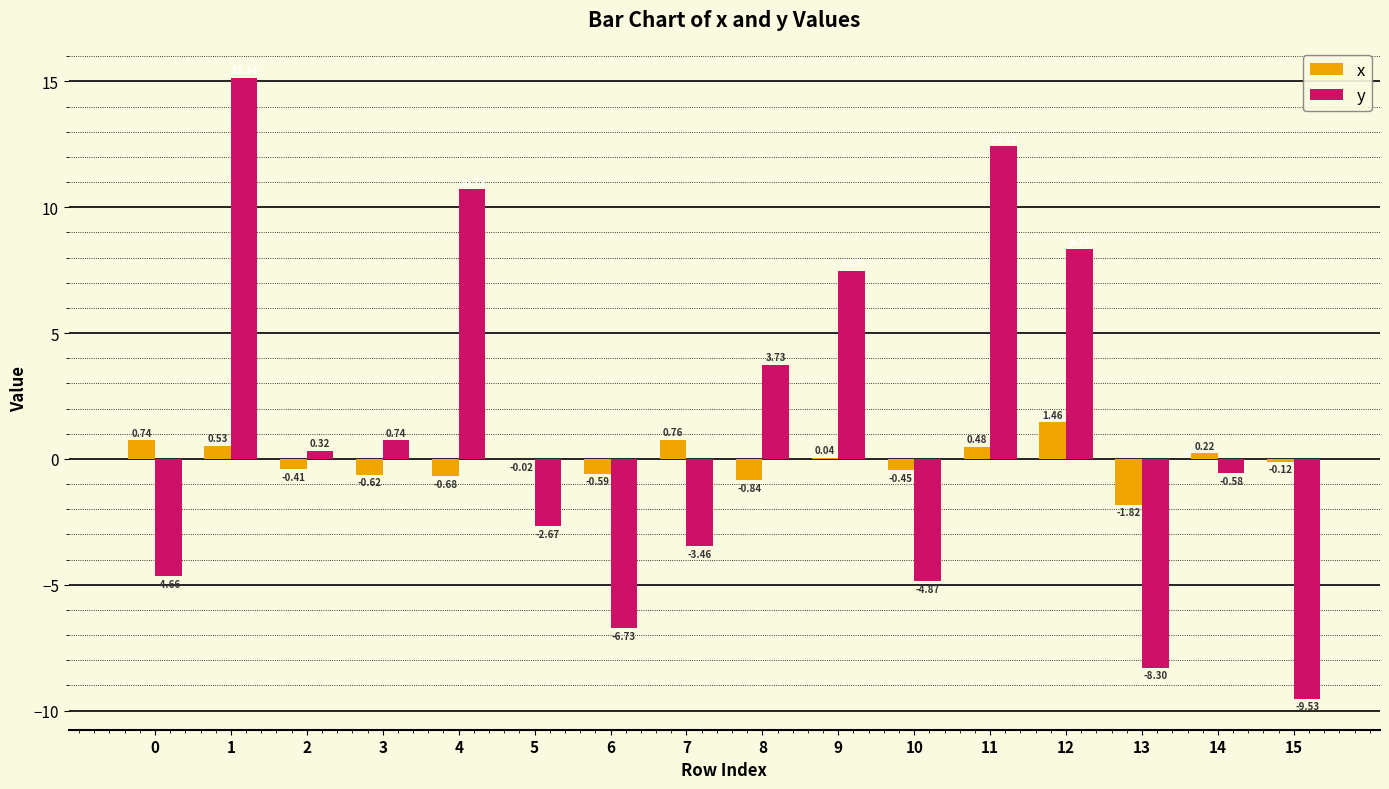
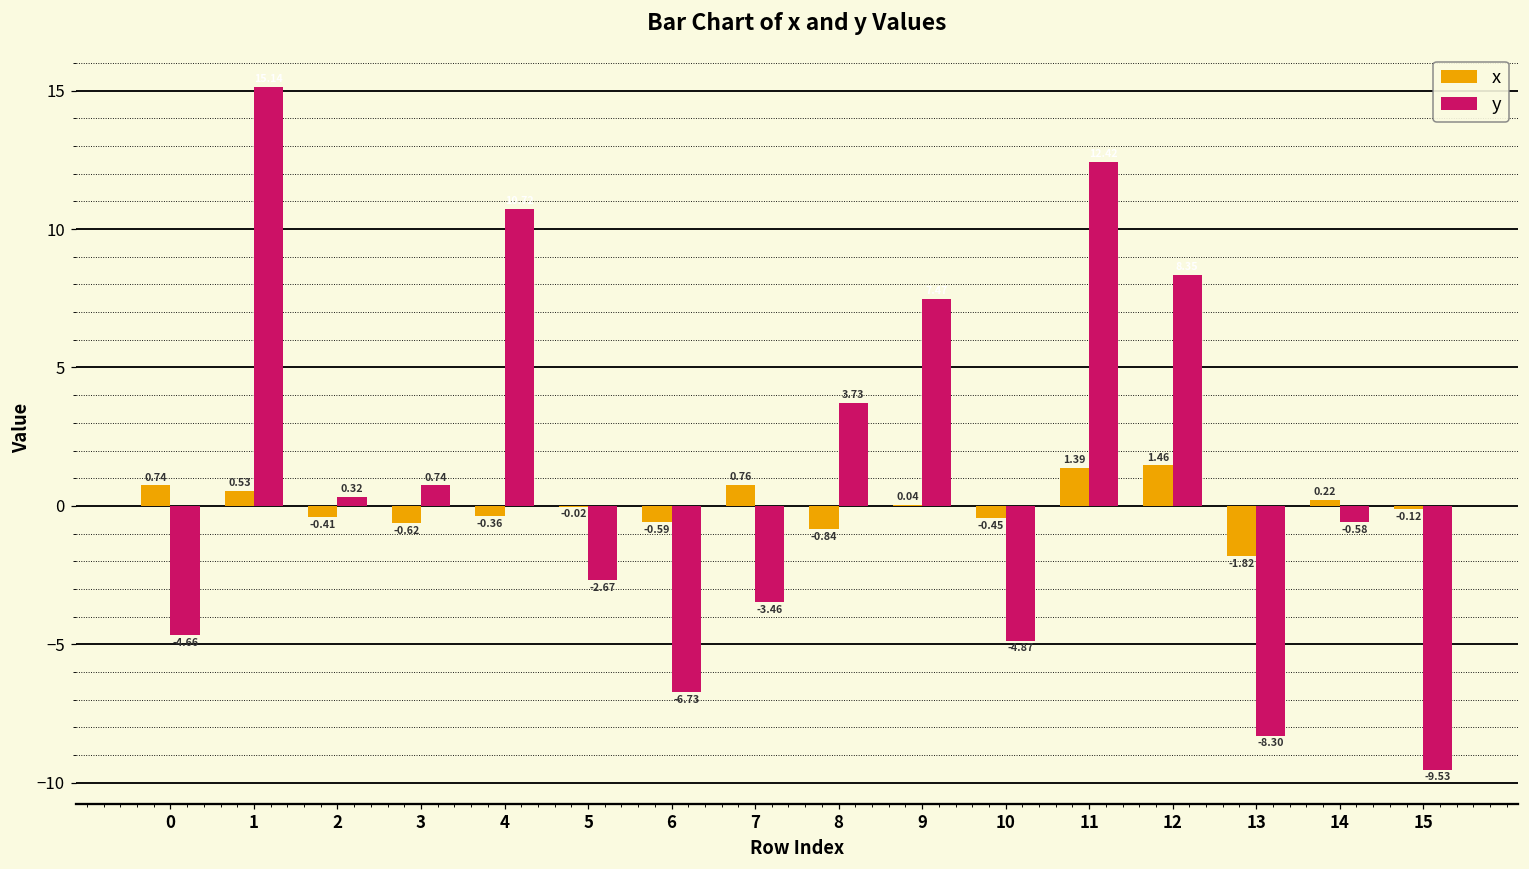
  {
    "x": {
      "0": 0.74,
      "1": 0.53,
      "2": -0.41,
      "3": -0.62,
-     "4": -0.68,
+     "4": -0.36,
      "5": -0.02,
      "6": -0.59,
      "7": 0.76,
      "8": -0.84,
      "9": 0.04,
      "10": -0.45,
-     "11": 0.48,
+     "11": 1.39,
      "12": 1.46,
      "13": -1.82,
      "14": 0.22,
      "15": -0.12
    },
    "y": {
      "0": -4.66,
      "2": 0.32,
      "3": 0.74,
      "5": -2.67,
      "6": -6.73,
      "7": -3.46,
      "8": 3.73,
      "10": -4.87,
      "13": -8.30,
      "14": -0.58,
      "15": -9.53
    }
  }
